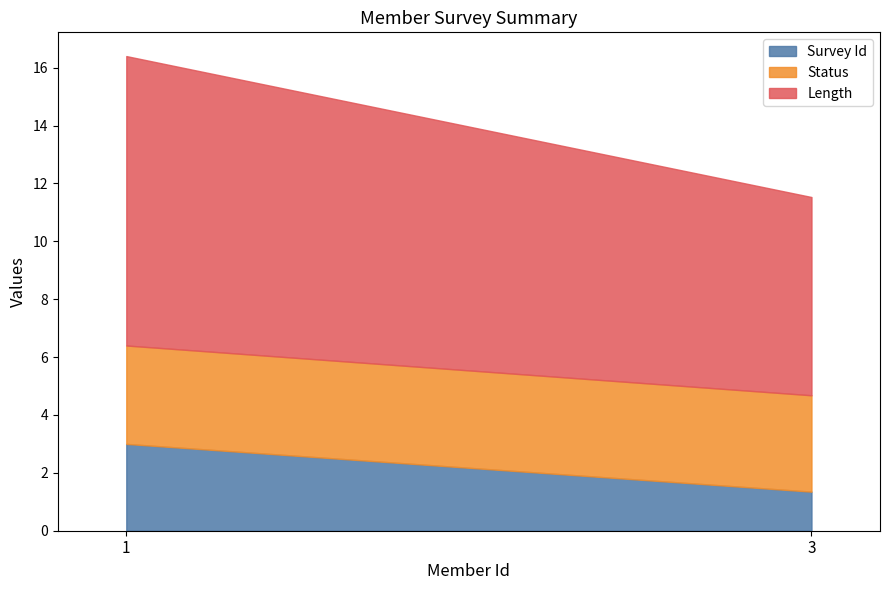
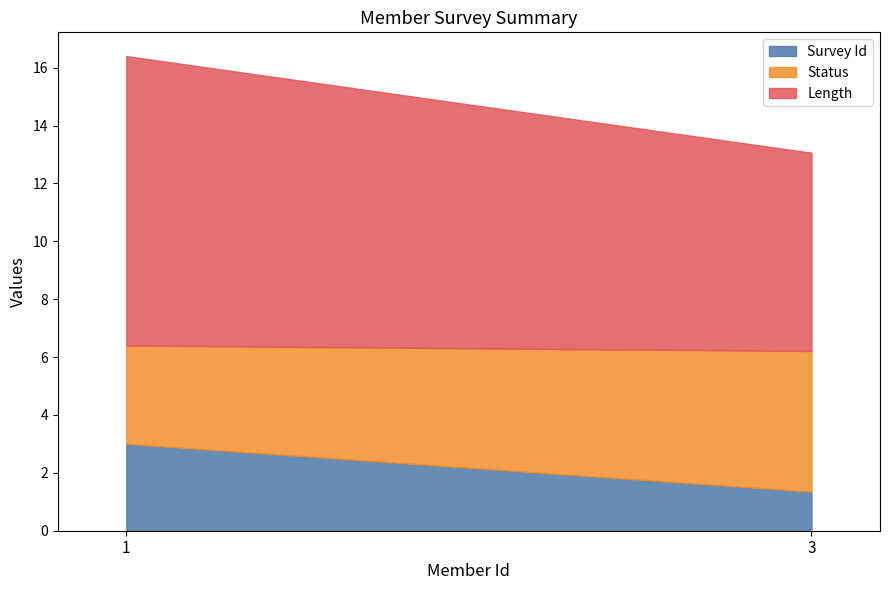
  {
    "Survey Id": {
      "1": 3.0,
      "3": 1.4
    },
    "Status": {
      "1": 3.4,
-     "3": 3.3
+     "3": 4.9
    },
    "Length": {
      "1": 10.0,
      "3": 6.9
    }
  }
